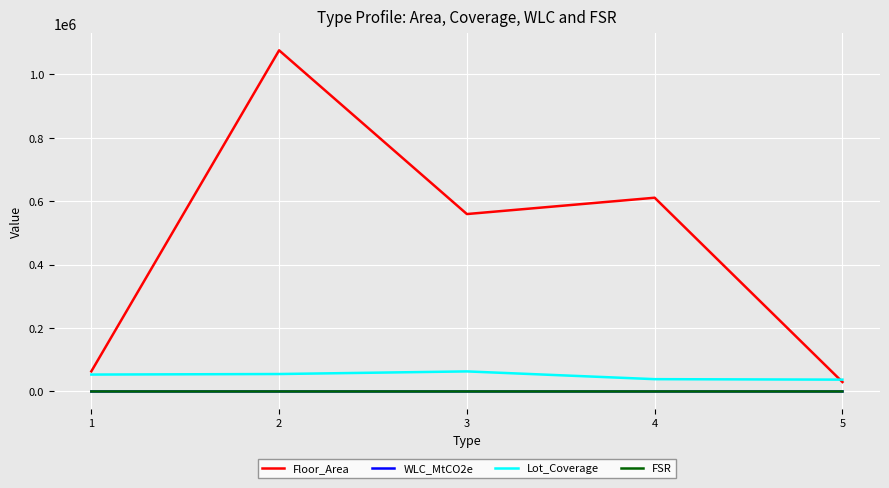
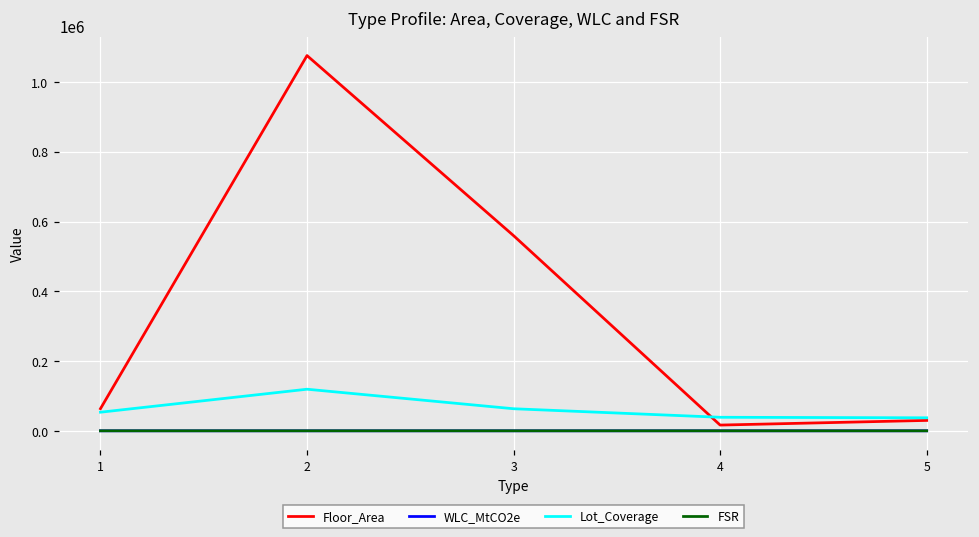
  {
    "Floor_Area": {
      "1": 60000,
      "2": 1080000,
      "3": 560000,
-     "4": 610000
+     "4": 20000
    },
    "FSR": {
      "1": 0,
      "2": 0,
      "3": 0,
      "4": 0,
      "5": 0
    },
    "Lot_Coverage": {
      "1": 50000,
-     "2": 60000,
+     "2": 120000,
      "3": 60000,
      "4": 40000
    }
  }
